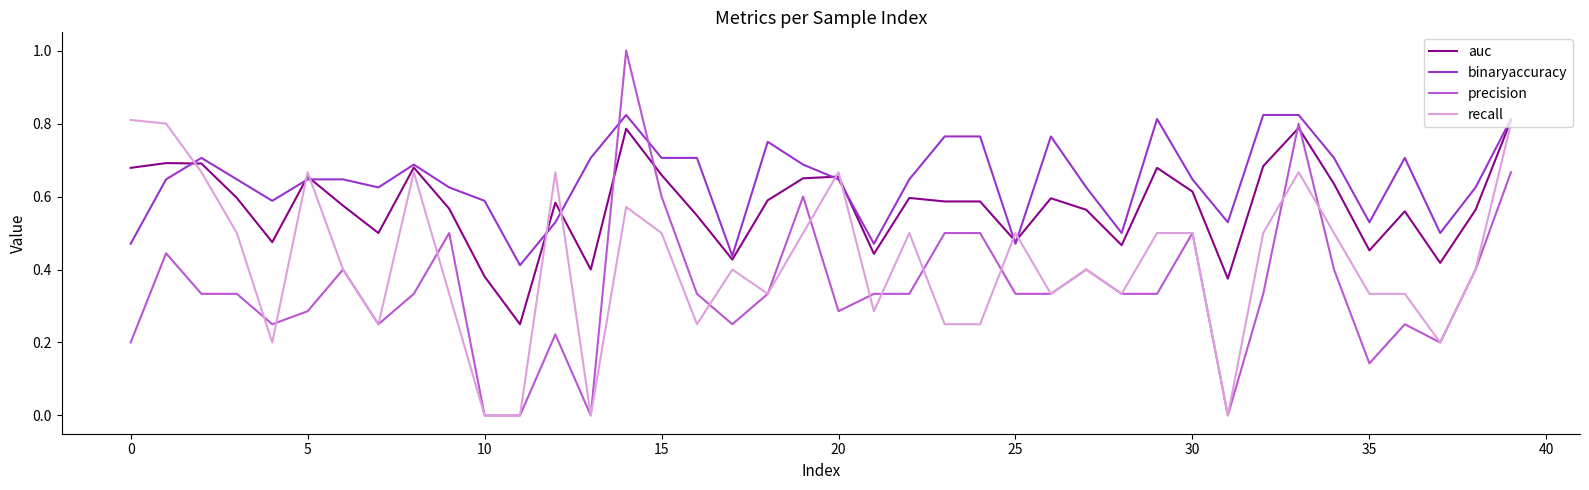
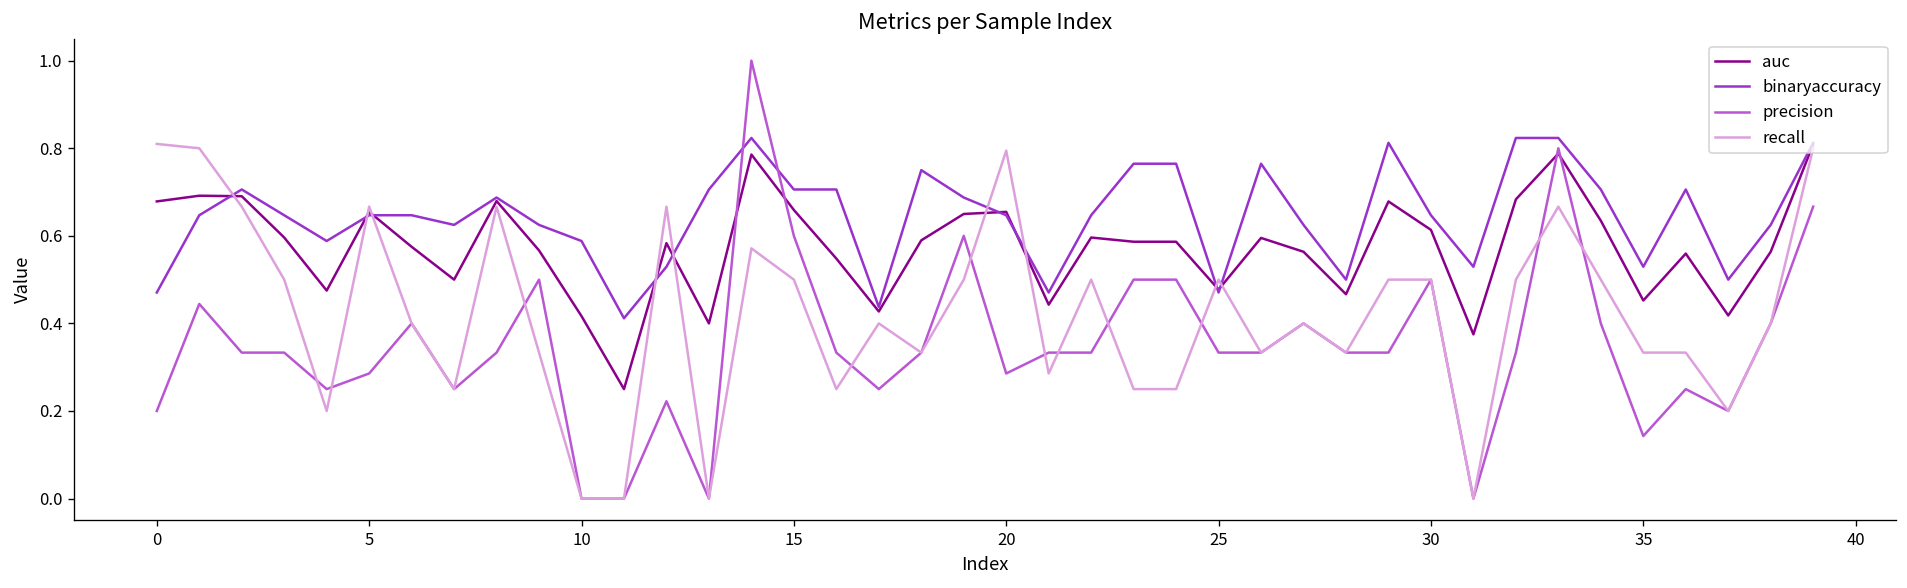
  {
    "auc": {
      "0": 0.68,
      "5": 0.65,
-     "10": 0.38,
+     "10": 0.42,
      "15": 0.66,
      "20": 0.65,
      "30": 0.61,
      "35": 0.45
    },
    "recall": {
      "0": 0.81,
      "5": 0.67,
      "15": 0.50,
-     "20": 0.67,
+     "20": 0.79,
      "25": 0.50,
      "35": 0.33
    }
  }
